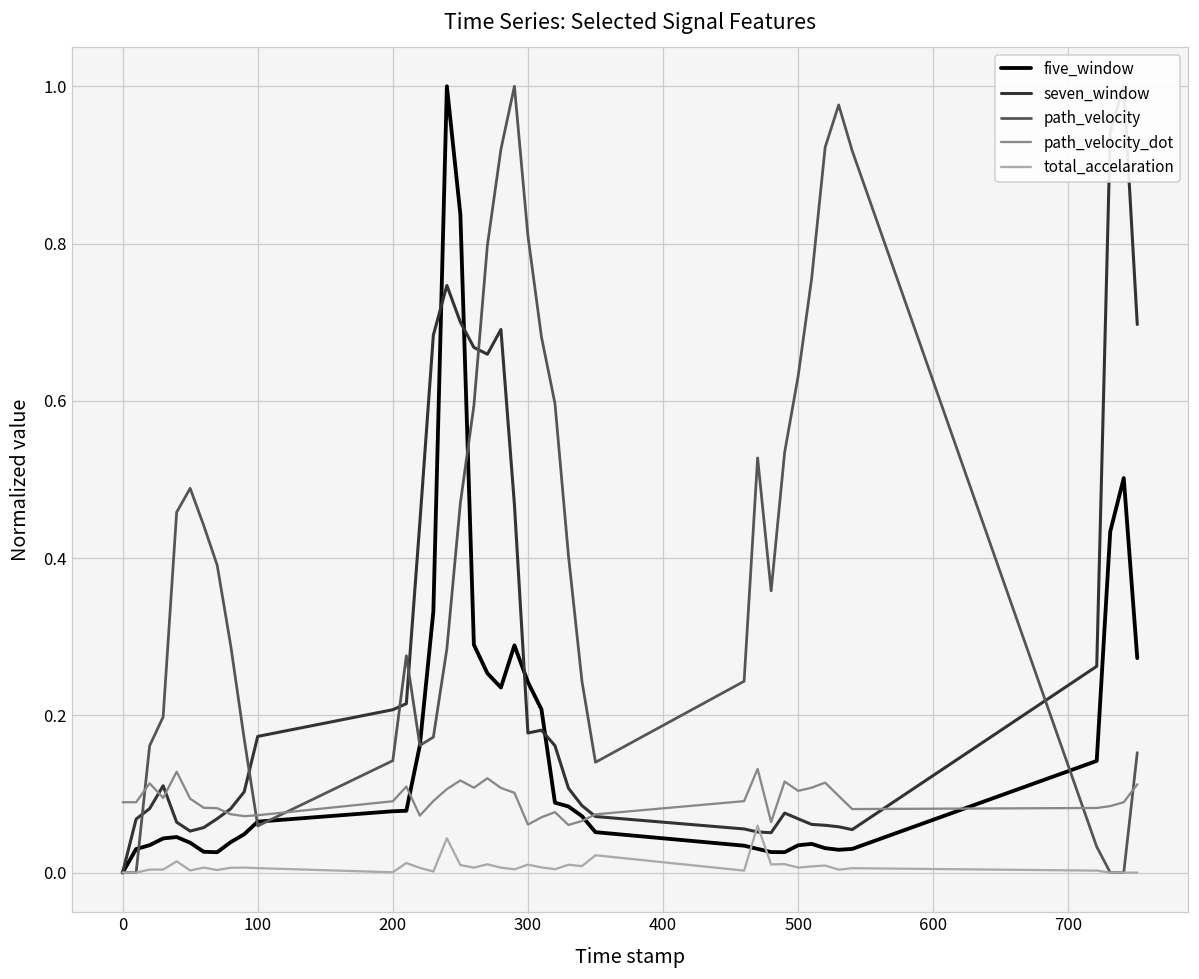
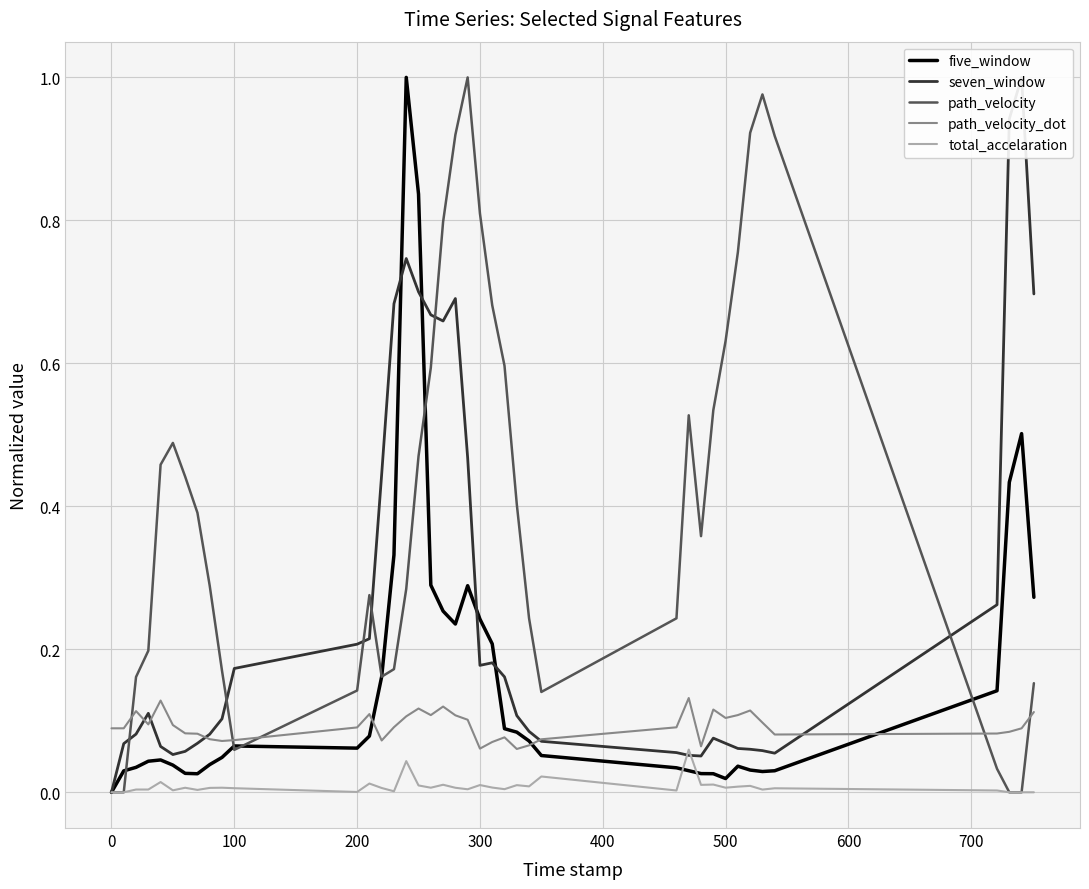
  {
    "five_window": {
      "100": 0.06,
-     "200": 0.08,
+     "200": 0.06,
      "300": 0.24,
-     "500": 0.03
+     "500": 0.02
    }
  }
